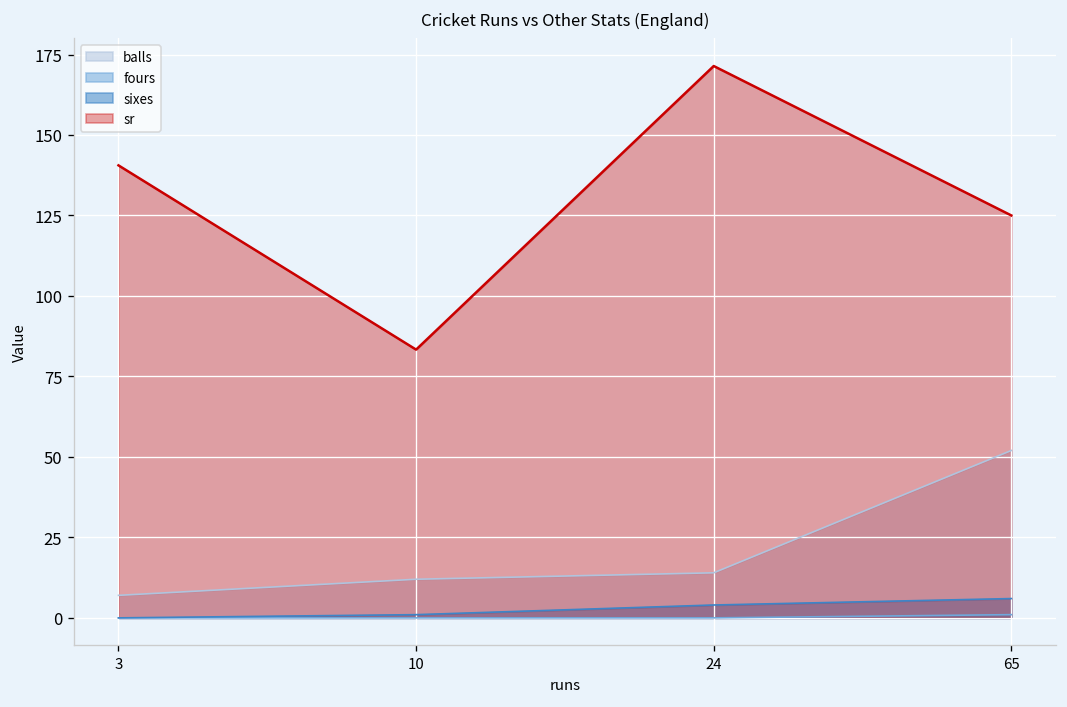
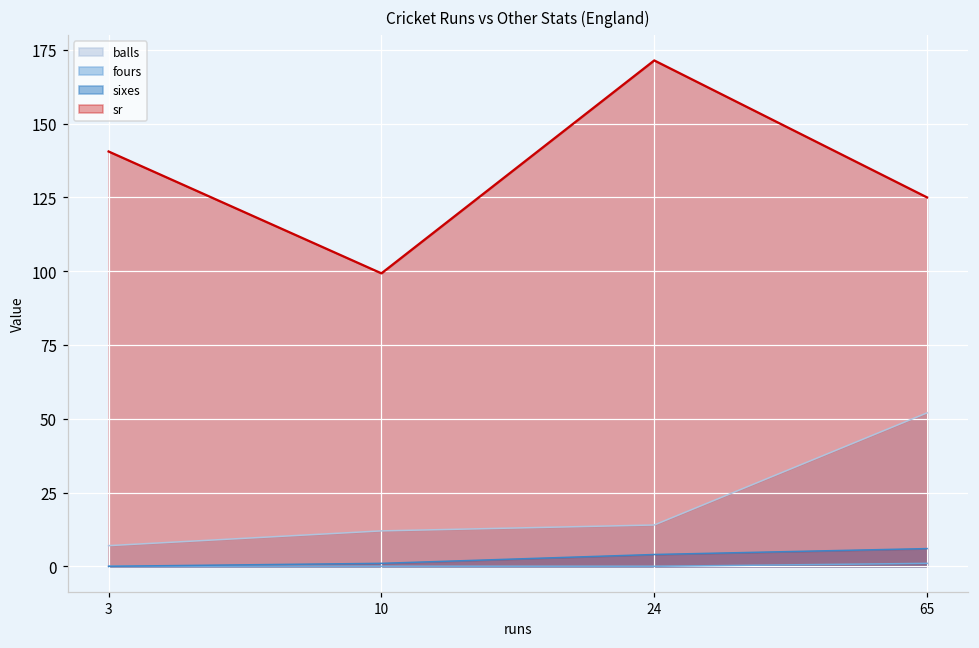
  {
    "sr": {
      "3": 141,
-     "10": 83,
+     "10": 99,
      "24": 171,
      "65": 125
    }
  }
